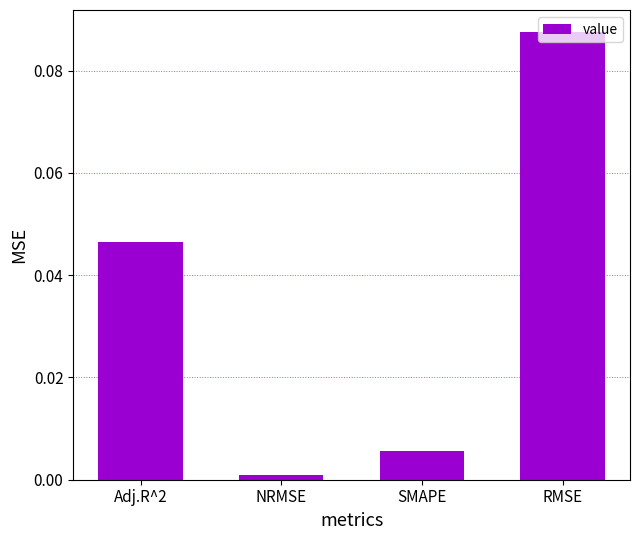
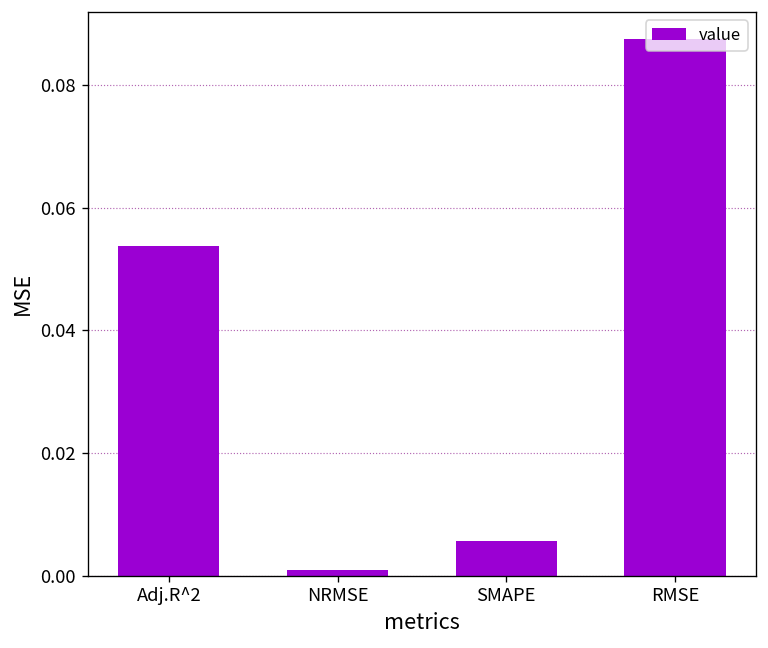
  {
-   "Adj.R^2": 0.046,
+   "Adj.R^2": 0.054,
    "NRMSE": 0.001,
    "SMAPE": 0.006
  }
